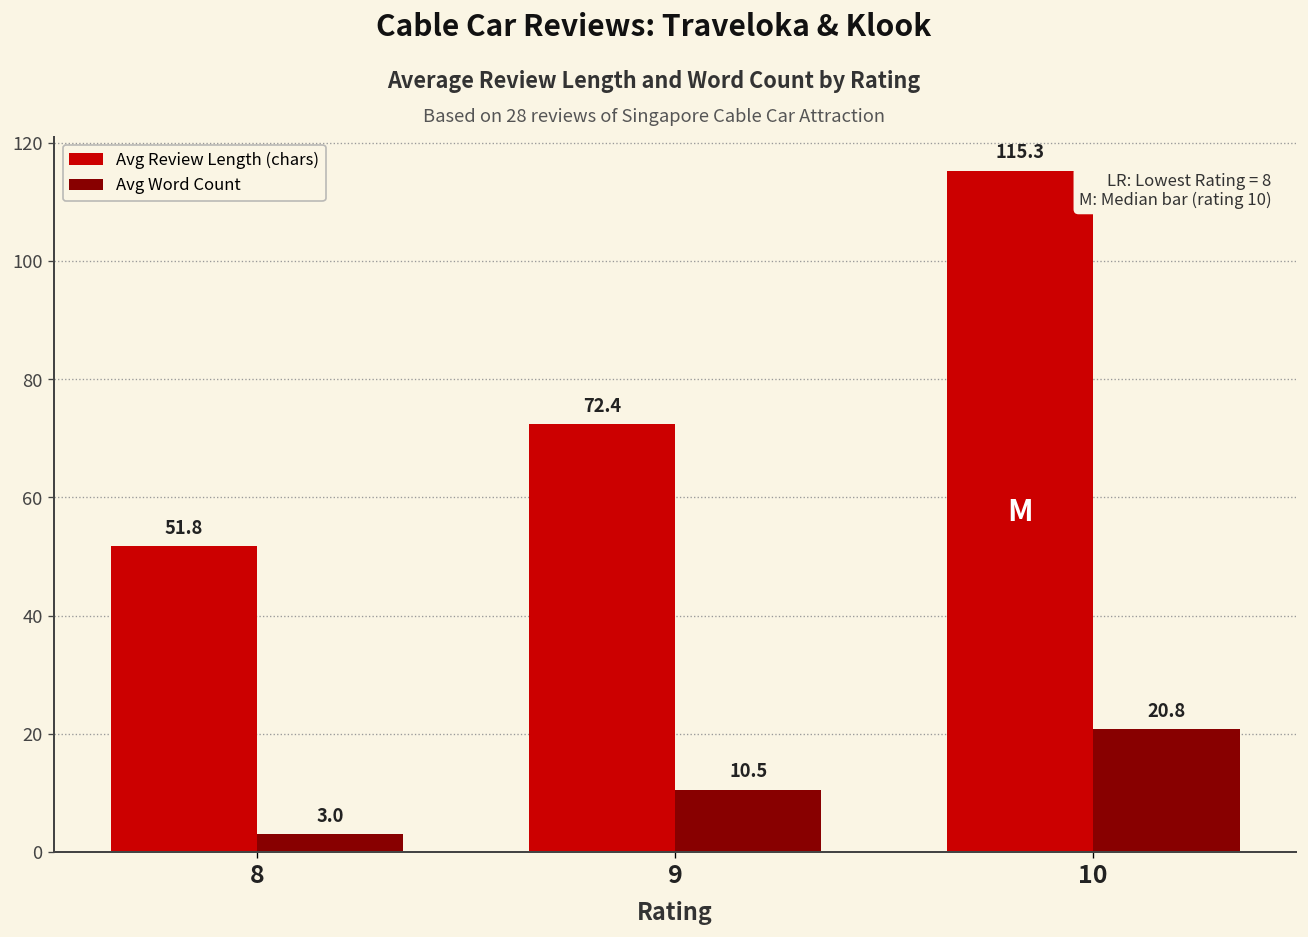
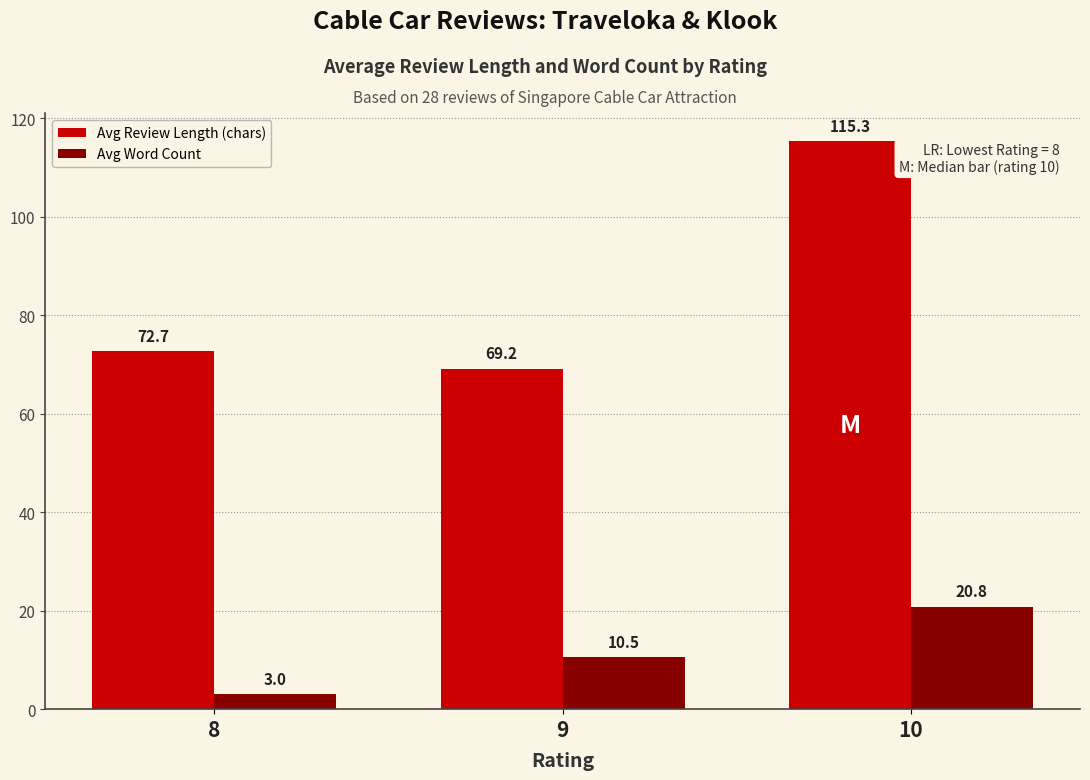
  {
    "Avg Review Length (chars)": {
-     "8": 51.8,
-     "9": 72.4,
+     "8": 72.7,
+     "9": 69.2,
      "10": 115.3
    },
    "Avg Word Count": {
      "8": 3.0,
      "9": 10.5,
      "10": 20.8
    }
  }
